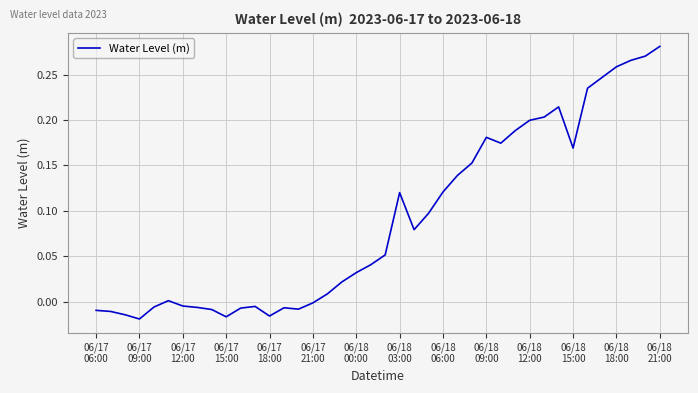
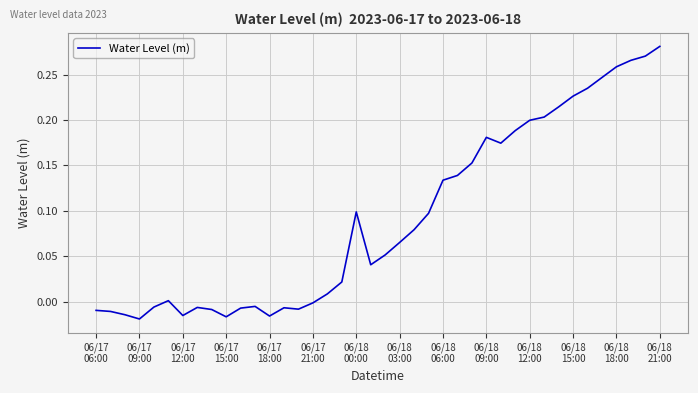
  {
    "06/17 06:00": -0.01,
    "06/17 09:00": -0.02,
-   "06/17 12:00": 0.00,
+   "06/17 12:00": -0.01,
    "06/17 15:00": -0.02,
    "06/17 18:00": -0.02,
    "06/17 21:00": 0.00,
-   "06/18 00:00": 0.03,
-   "06/18 03:00": 0.12,
-   "06/18 06:00": 0.12,
+   "06/18 00:00": 0.10,
+   "06/18 03:00": 0.07,
+   "06/18 06:00": 0.13,
    "06/18 09:00": 0.18,
    "06/18 12:00": 0.20,
-   "06/18 15:00": 0.17,
+   "06/18 15:00": 0.23,
    "06/18 18:00": 0.26,
    "06/18 21:00": 0.28
  }
